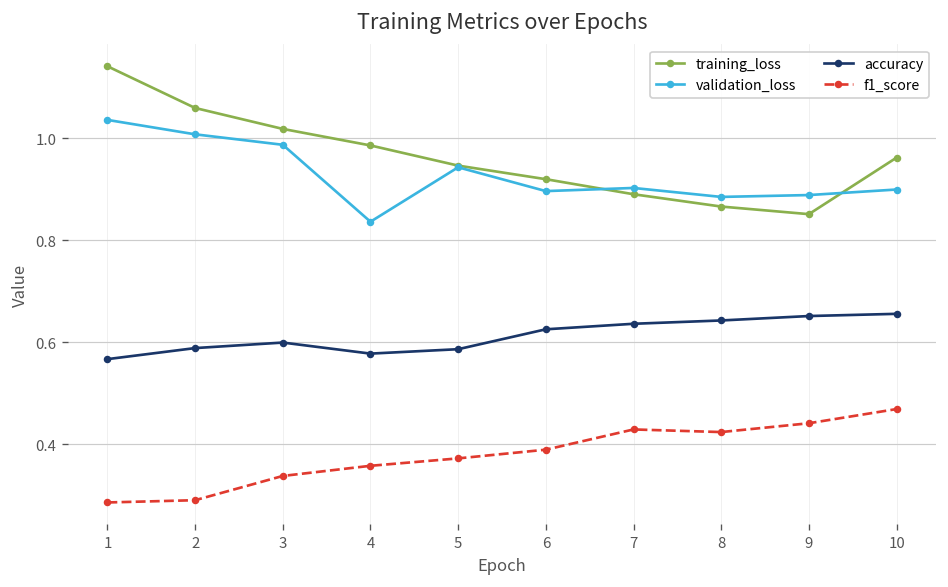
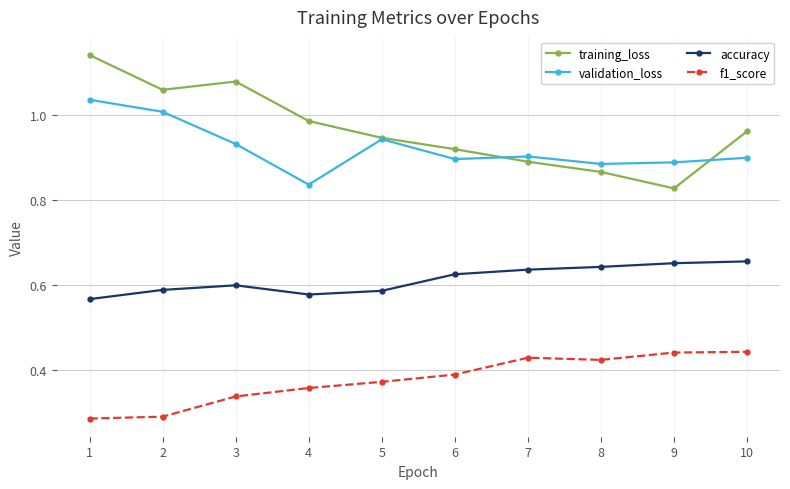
  {
    "training_loss": {
      "1": 1.14,
      "2": 1.06,
-     "3": 1.02,
+     "3": 1.08,
      "4": 0.99,
      "6": 0.92,
      "7": 0.89,
      "8": 0.87,
-     "9": 0.85,
+     "9": 0.83,
      "10": 0.96
    },
    "validation_loss": {
      "1": 1.04,
      "2": 1.01,
-     "3": 0.99,
+     "3": 0.93,
      "4": 0.84,
      "6": 0.90,
      "7": 0.90,
      "8": 0.88,
      "9": 0.89,
      "10": 0.90
    },
    "accuracy": {
      "1": 0.57,
      "2": 0.59,
      "3": 0.60,
      "4": 0.58,
      "5": 0.59,
      "6": 0.63,
      "7": 0.64,
      "8": 0.64,
      "9": 0.65,
      "10": 0.66
    },
    "f1_score": {
      "1": 0.29,
      "2": 0.29,
      "3": 0.34,
      "4": 0.36,
      "5": 0.37,
      "6": 0.39,
      "7": 0.43,
      "8": 0.42,
      "9": 0.44,
-     "10": 0.47
+     "10": 0.44
    }
  }
